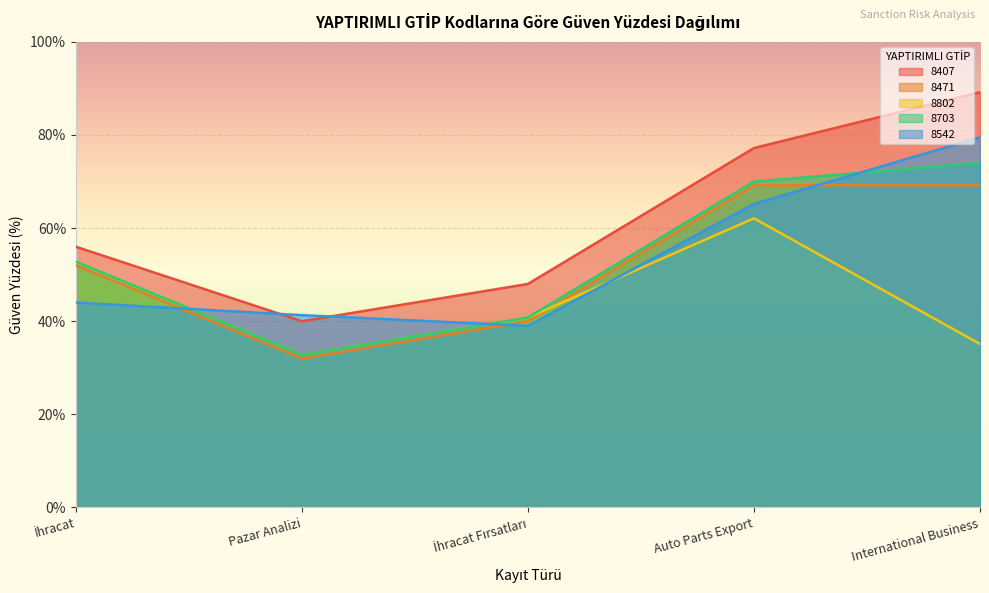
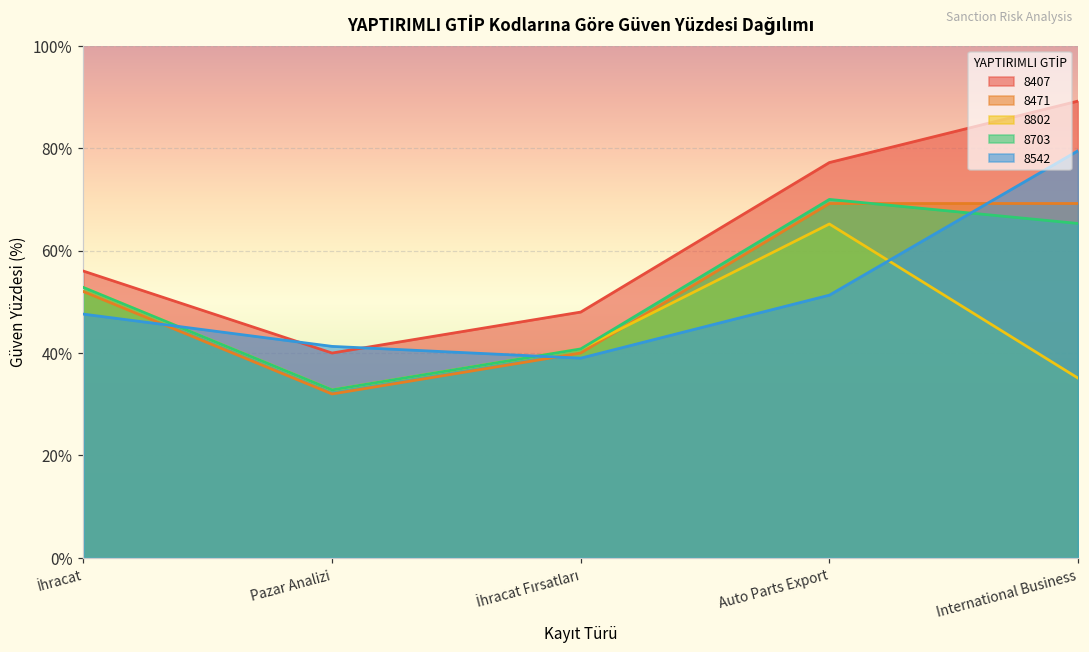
  {
    "8802": {
-     "Auto Parts Export": "62%",
+     "Auto Parts Export": "65%",
      "International Business": "35%"
    },
    "8703": {
      "Auto Parts Export": "70%",
-     "International Business": "74%"
+     "International Business": "65%"
    },
    "8542": {
-     "İhracat": "44%",
+     "İhracat": "48%",
      "Pazar Analizi": "41%",
      "İhracat Fırsatları": "39%",
-     "Auto Parts Export": "65%",
+     "Auto Parts Export": "51%",
      "International Business": "80%"
    }
  }
